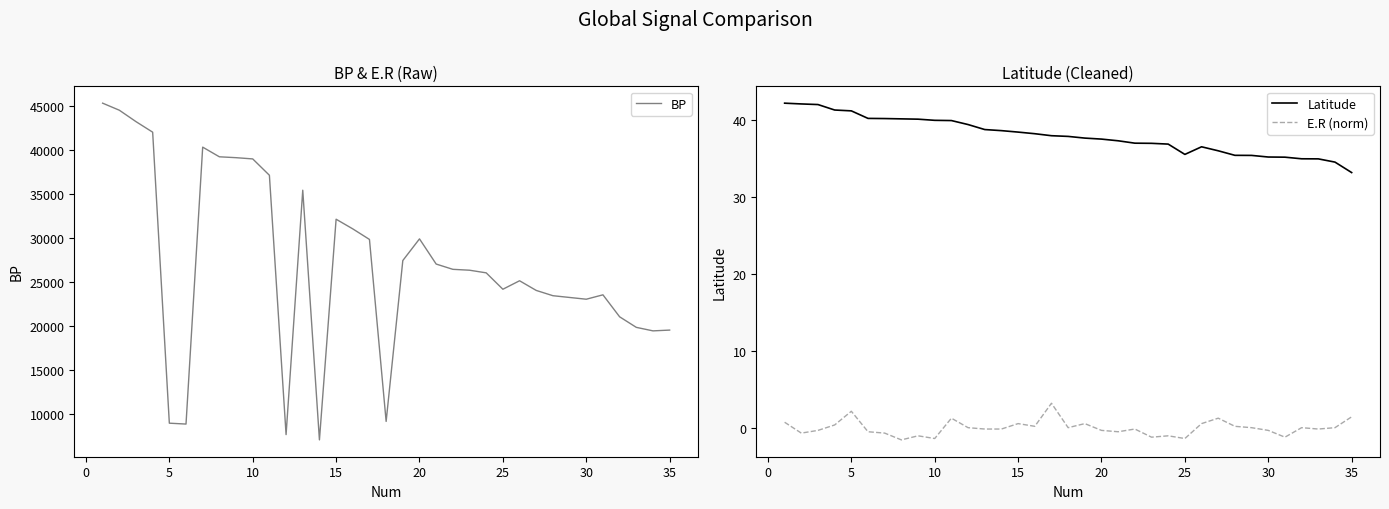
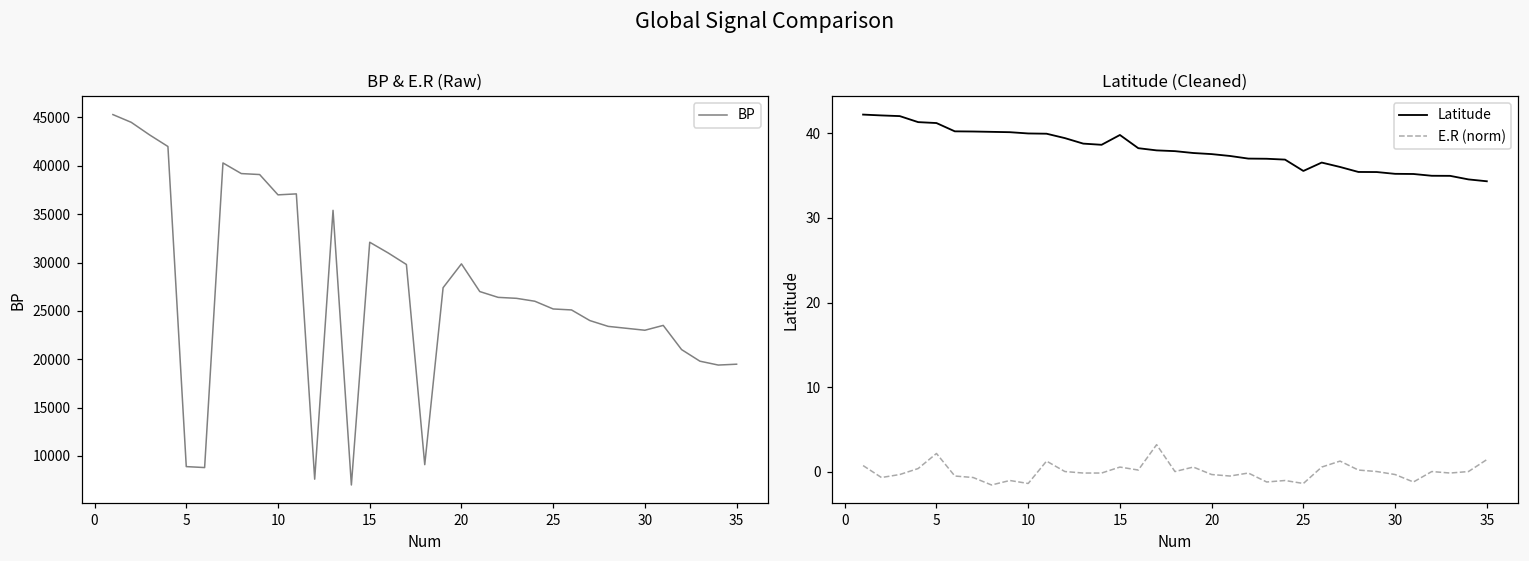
  {
    "BP & E.R (Raw)": {
      "5": 9000,
-     "10": 39000,
+     "10": 37000,
      "15": 32000,
      "20": 30000,
-     "25": 24000,
+     "25": 25000,
      "30": 23000,
      "35": 19000
    },
    "Latitude (Cleaned)": {
      "Latitude": {
        "5": 41,
        "10": 40,
-       "15": 38,
+       "15": 40,
        "20": 38,
        "25": 36,
        "30": 35,
-       "35": 33
+       "35": 34
      },
      "E.R (norm)": {
        "5": 2,
        "10": -1,
        "15": 1,
        "20": 0,
        "25": -1,
        "30": 0,
        "35": 1
      }
    }
  }
